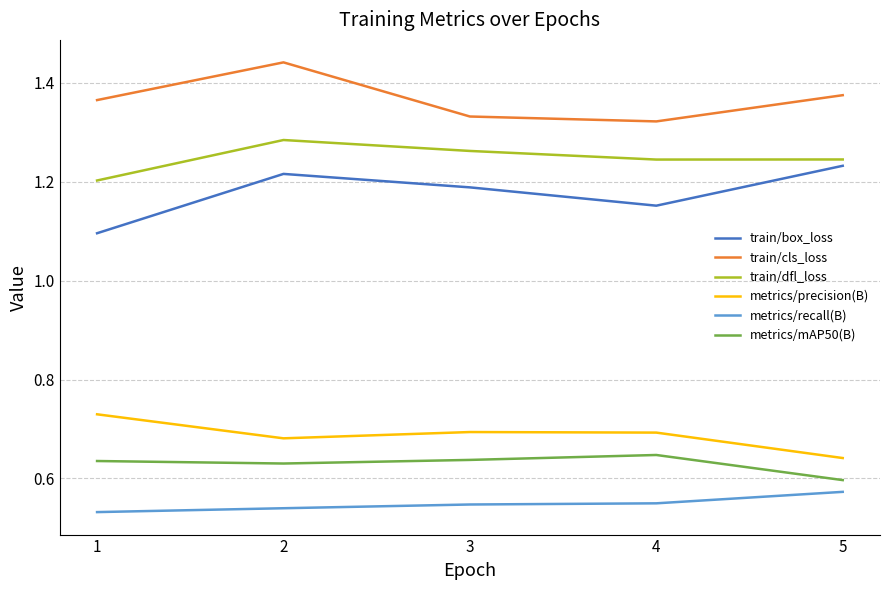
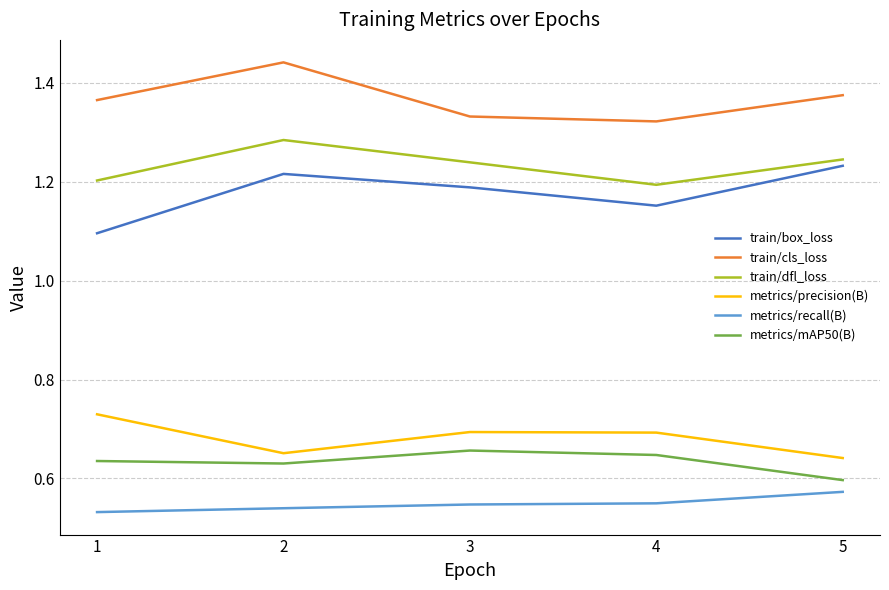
  {
    "train/cls_loss": {
      "1": 1.36,
      "2": 1.44,
      "3": 1.33,
      "4": 1.32,
      "5": 1.37
    },
    "train/dfl_loss": {
      "1": 1.20,
      "2": 1.28,
-     "3": 1.26,
-     "4": 1.24,
+     "3": 1.24,
+     "4": 1.19,
      "5": 1.24
    },
    "metrics/precision(B)": {
      "1": 0.73,
-     "2": 0.68,
+     "2": 0.65,
      "3": 0.69,
      "4": 0.69,
      "5": 0.64
    },
    "metrics/mAP50(B)": {
      "1": 0.64,
      "2": 0.63,
-     "3": 0.64,
+     "3": 0.66,
      "4": 0.65,
      "5": 0.60
    }
  }
